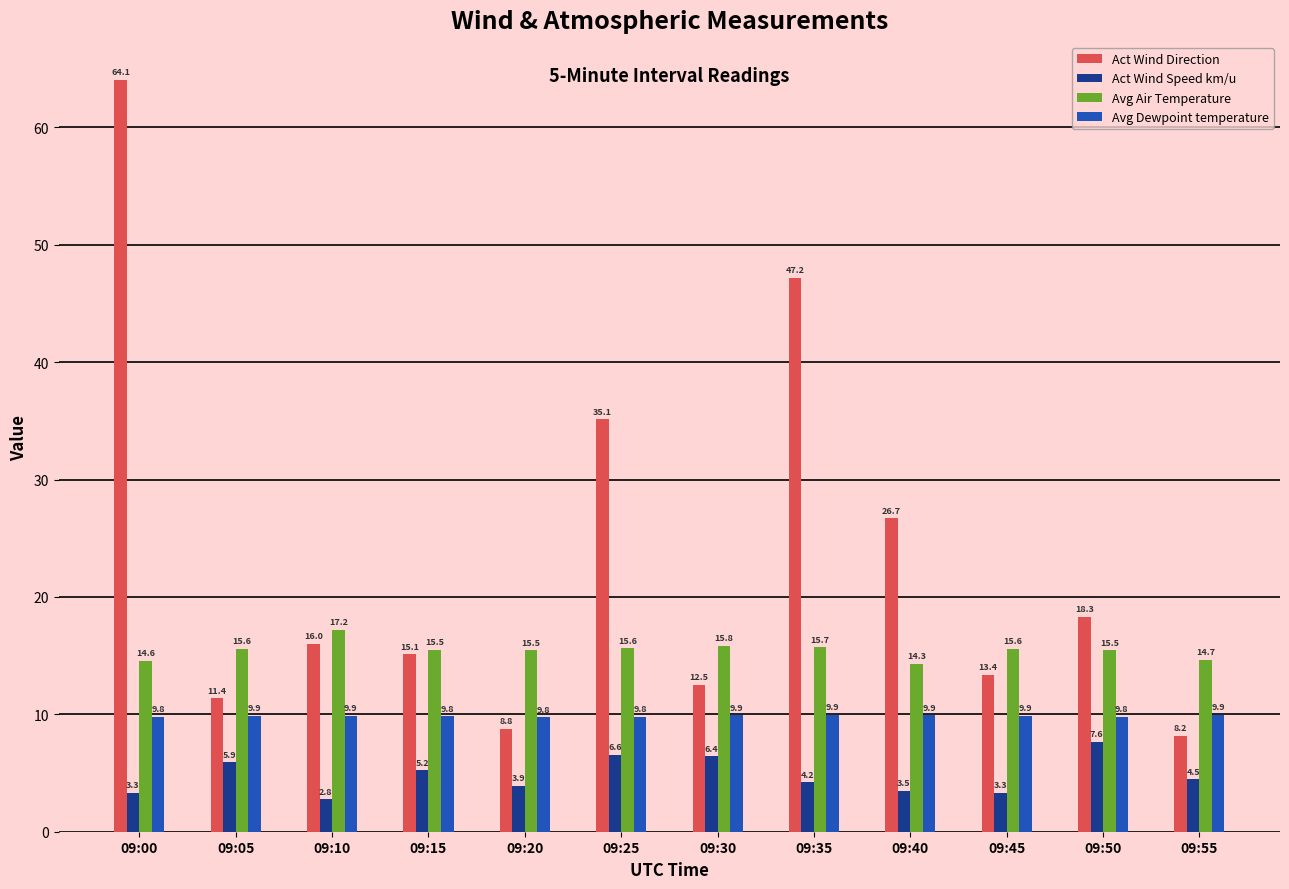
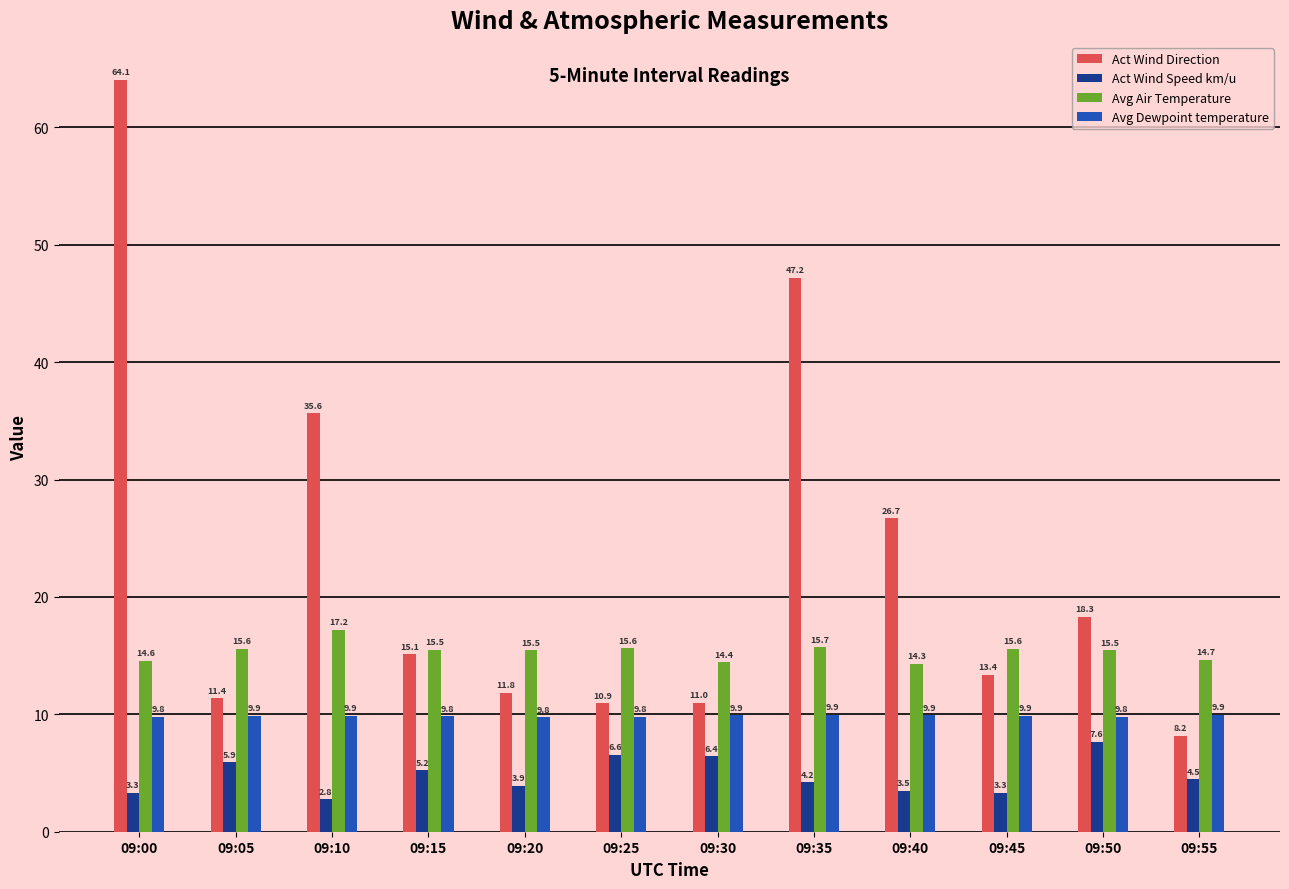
  {
    "Act Wind Direction": {
      "09:00": 64.1,
      "09:05": 11.4,
-     "09:10": 16.0,
+     "09:10": 35.6,
      "09:15": 15.1,
-     "09:20": 8.8,
-     "09:25": 35.1,
-     "09:30": 12.5,
+     "09:20": 11.8,
+     "09:25": 10.9,
+     "09:30": 11.0,
      "09:35": 47.2,
      "09:40": 26.7,
      "09:45": 13.4,
      "09:50": 18.3,
      "09:55": 8.2
    },
    "Avg Air Temperature": {
      "09:00": 14.6,
      "09:05": 15.6,
      "09:10": 17.2,
      "09:15": 15.5,
      "09:20": 15.5,
      "09:25": 15.6,
-     "09:30": 15.8,
+     "09:30": 14.4,
      "09:35": 15.7,
      "09:40": 14.3,
      "09:45": 15.6,
      "09:50": 15.5,
      "09:55": 14.7
    }
  }
